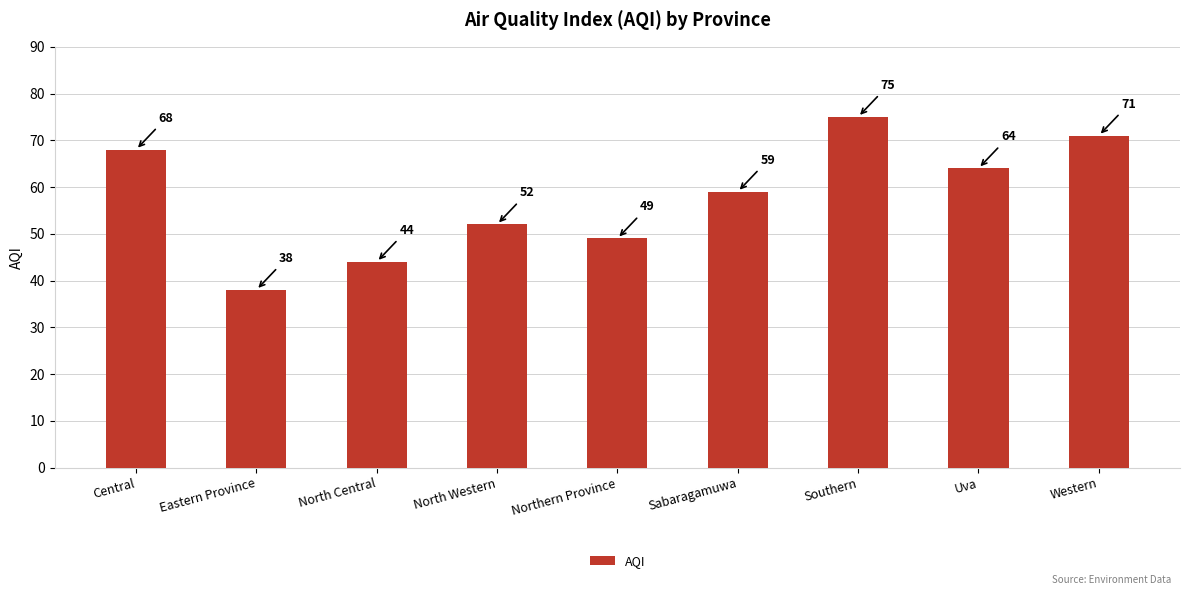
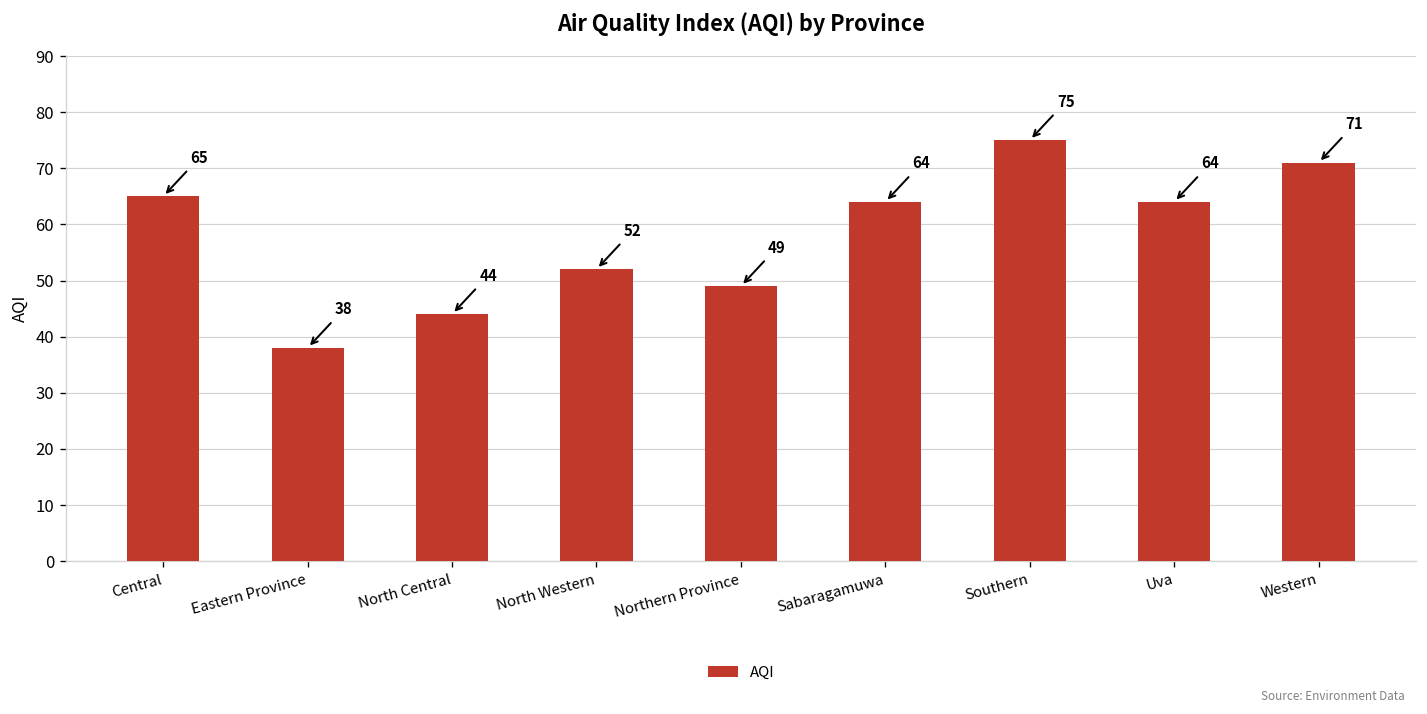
  {
-   "Central": 68,
+   "Central": 65,
    "Eastern Province": 38,
    "North Central": 44,
    "North Western": 52,
    "Northern Province": 49,
-   "Sabaragamuwa": 59,
+   "Sabaragamuwa": 64,
    "Southern": 75,
    "Uva": 64,
    "Western": 71
  }
